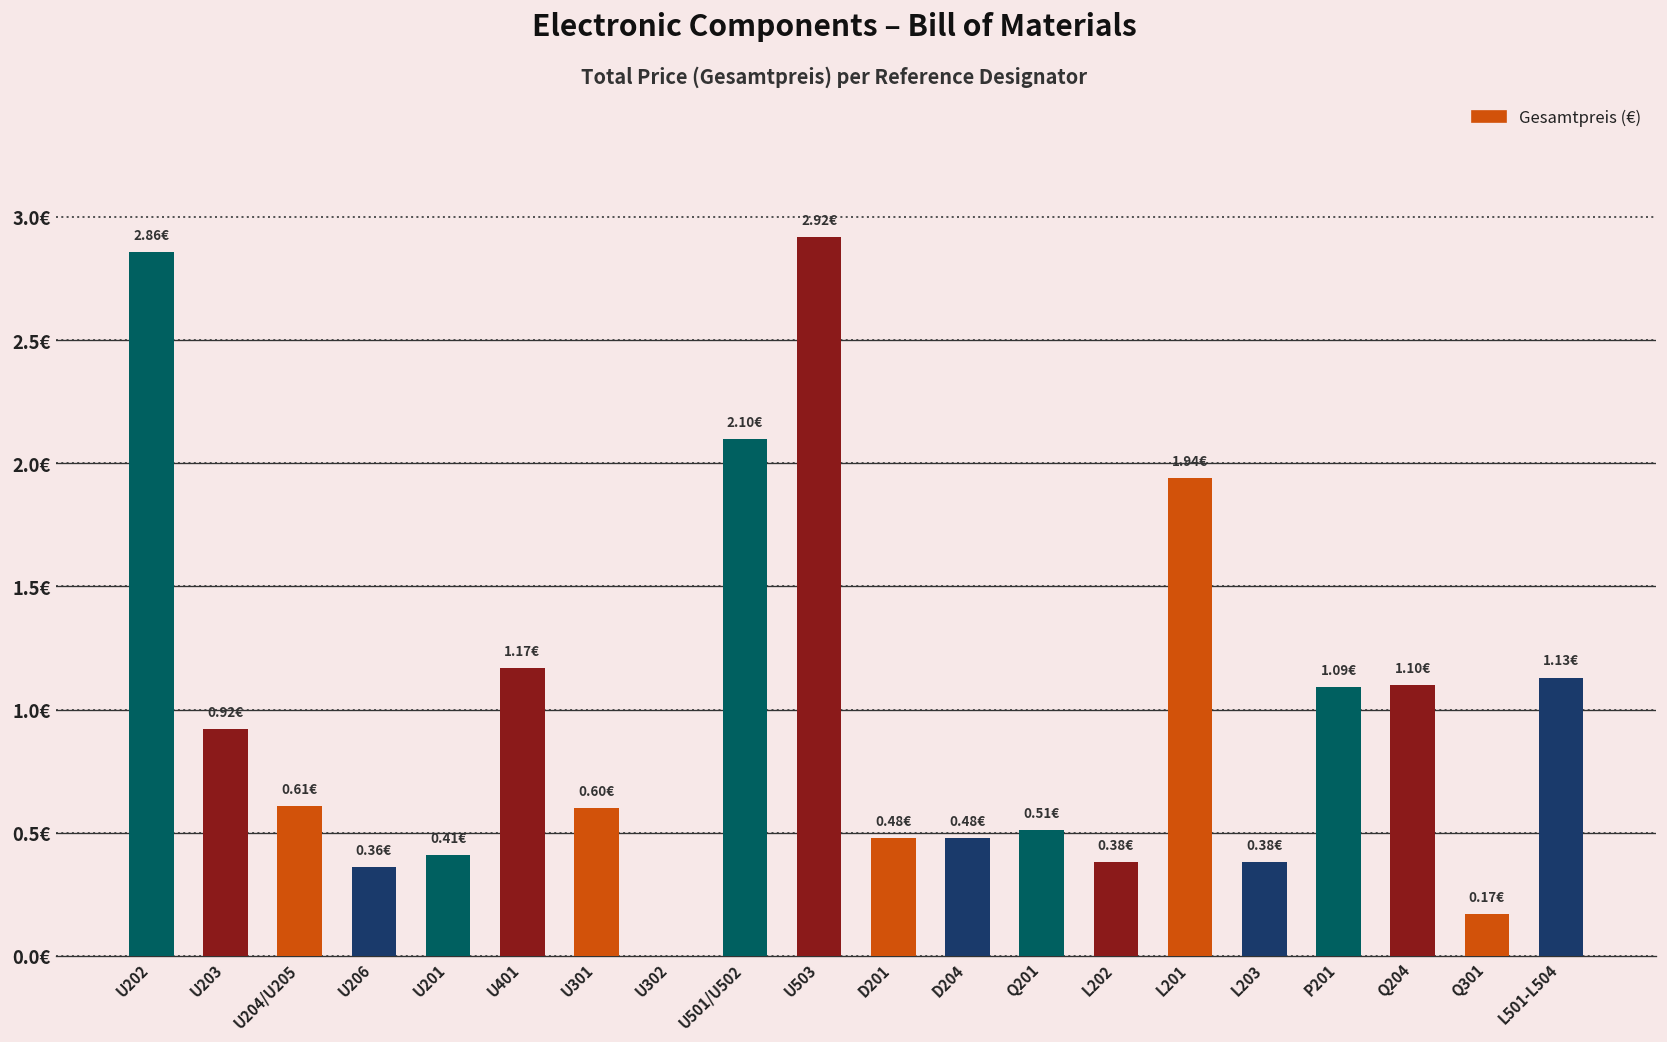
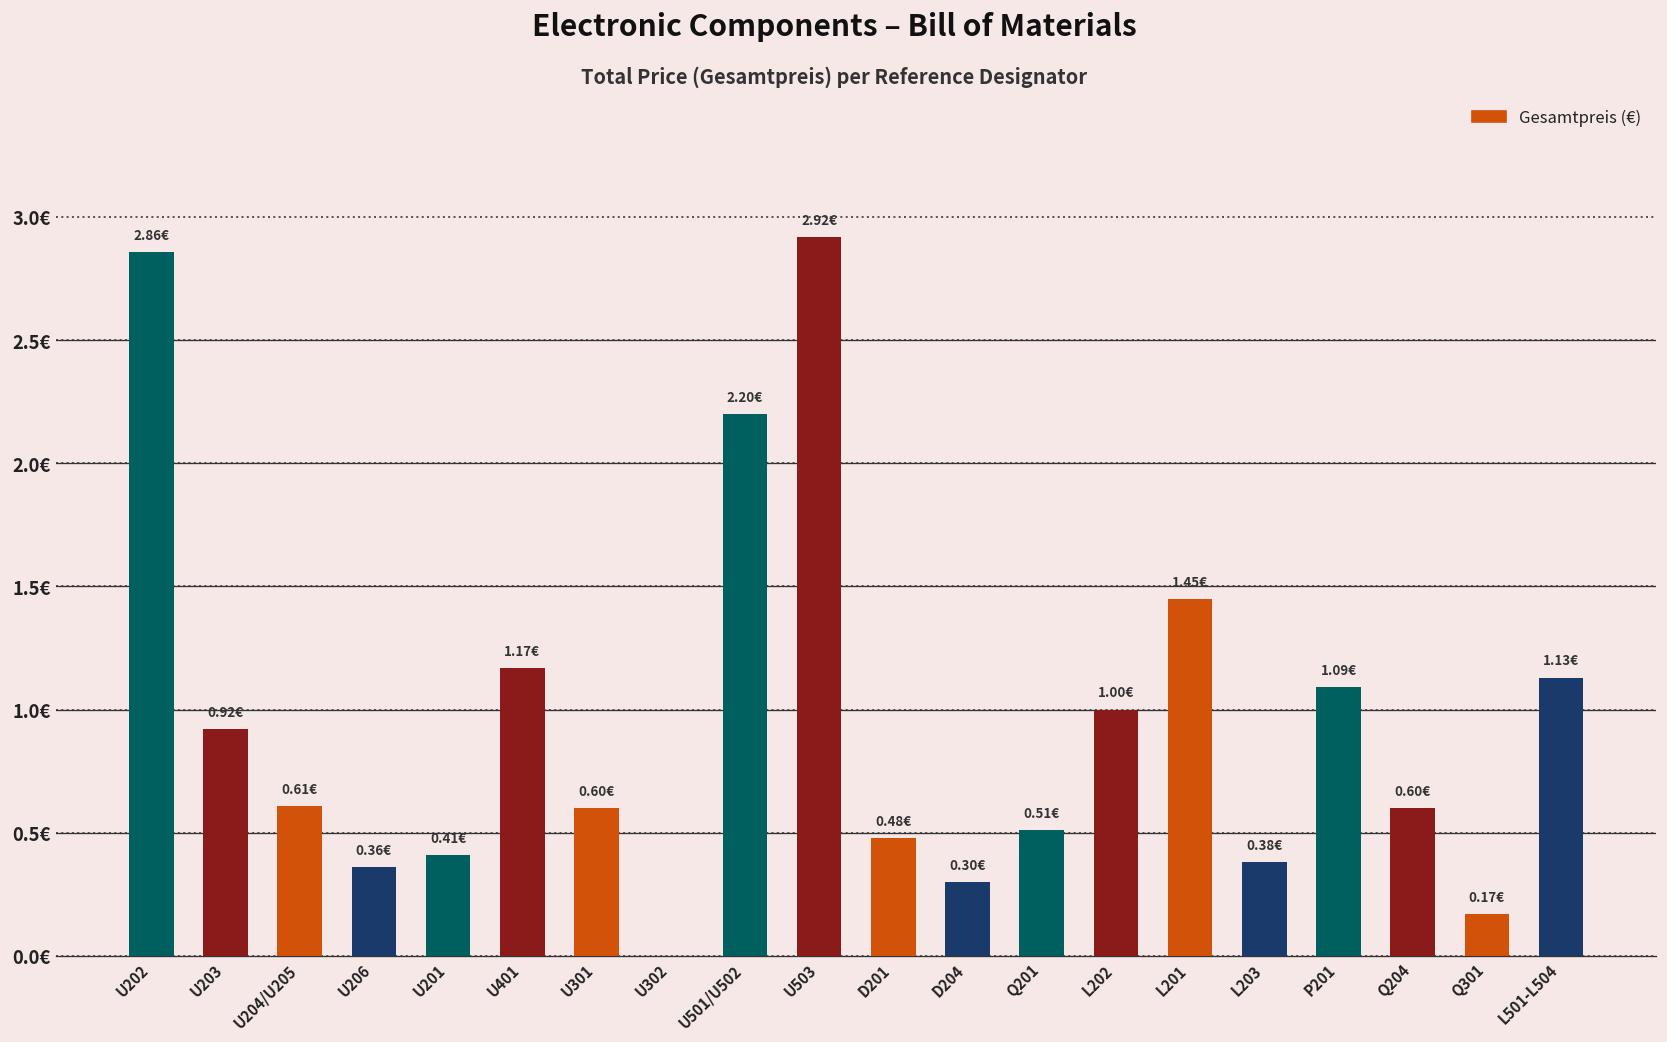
  {
    "U202": "2.86€",
    "U203": "0.92€",
    "U204/U205": "0.61€",
    "U206": "0.36€",
    "U201": "0.41€",
    "U401": "1.17€",
    "U301": "0.60€",
-   "U501/U502": "2.10€",
+   "U501/U502": "2.20€",
    "U503": "2.92€",
    "D201": "0.48€",
-   "D204": "0.48€",
+   "D204": "0.30€",
    "Q201": "0.51€",
-   "L202": "0.38€",
-   "L201": "1.94€",
+   "L202": "1.00€",
+   "L201": "1.45€",
    "L203": "0.38€",
    "P201": "1.09€",
-   "Q204": "1.10€",
+   "Q204": "0.60€",
    "Q301": "0.17€",
    "L501-L504": "1.13€"
  }
